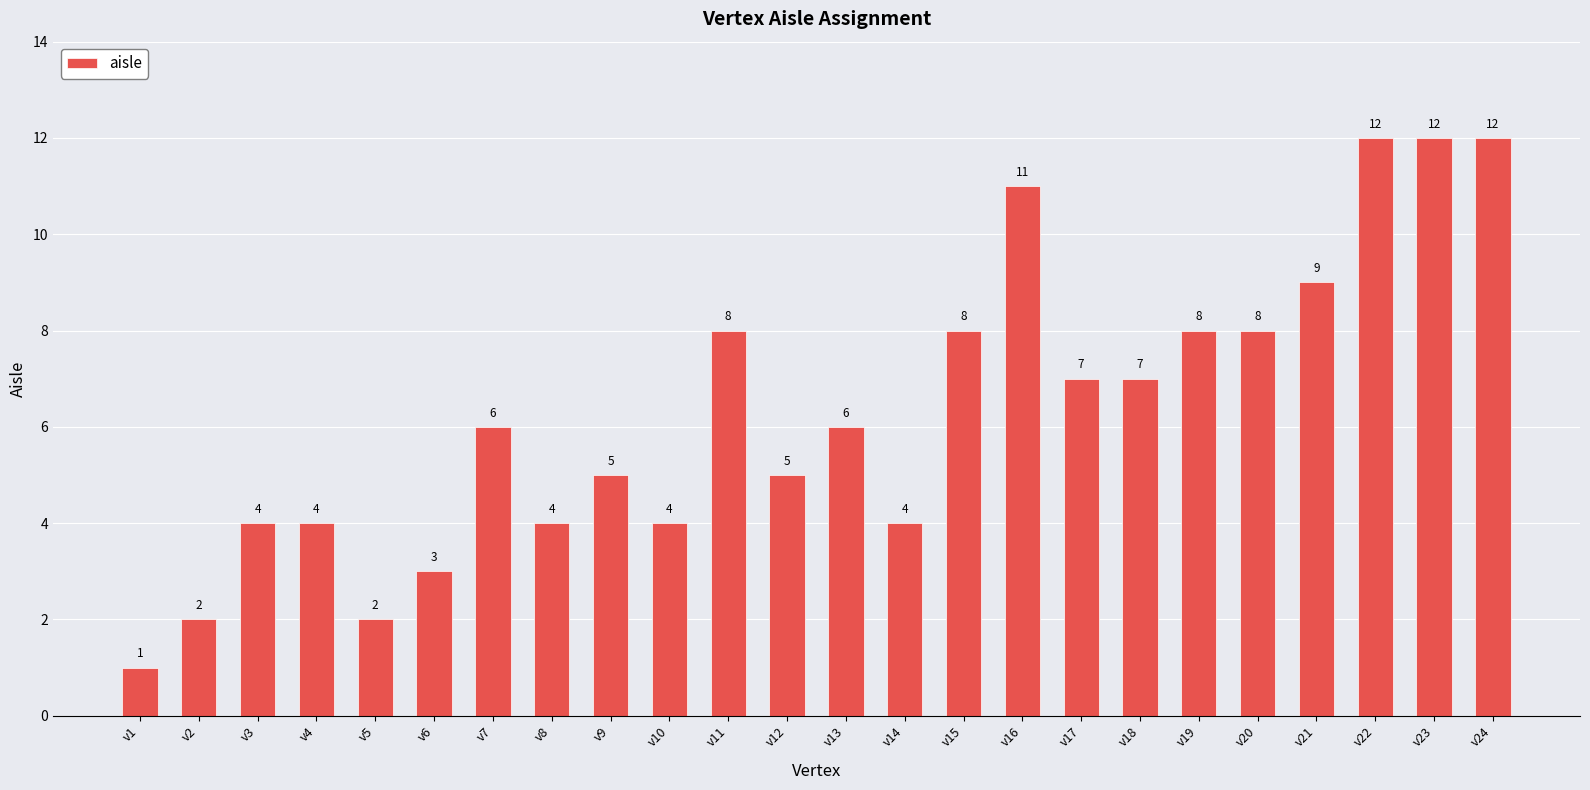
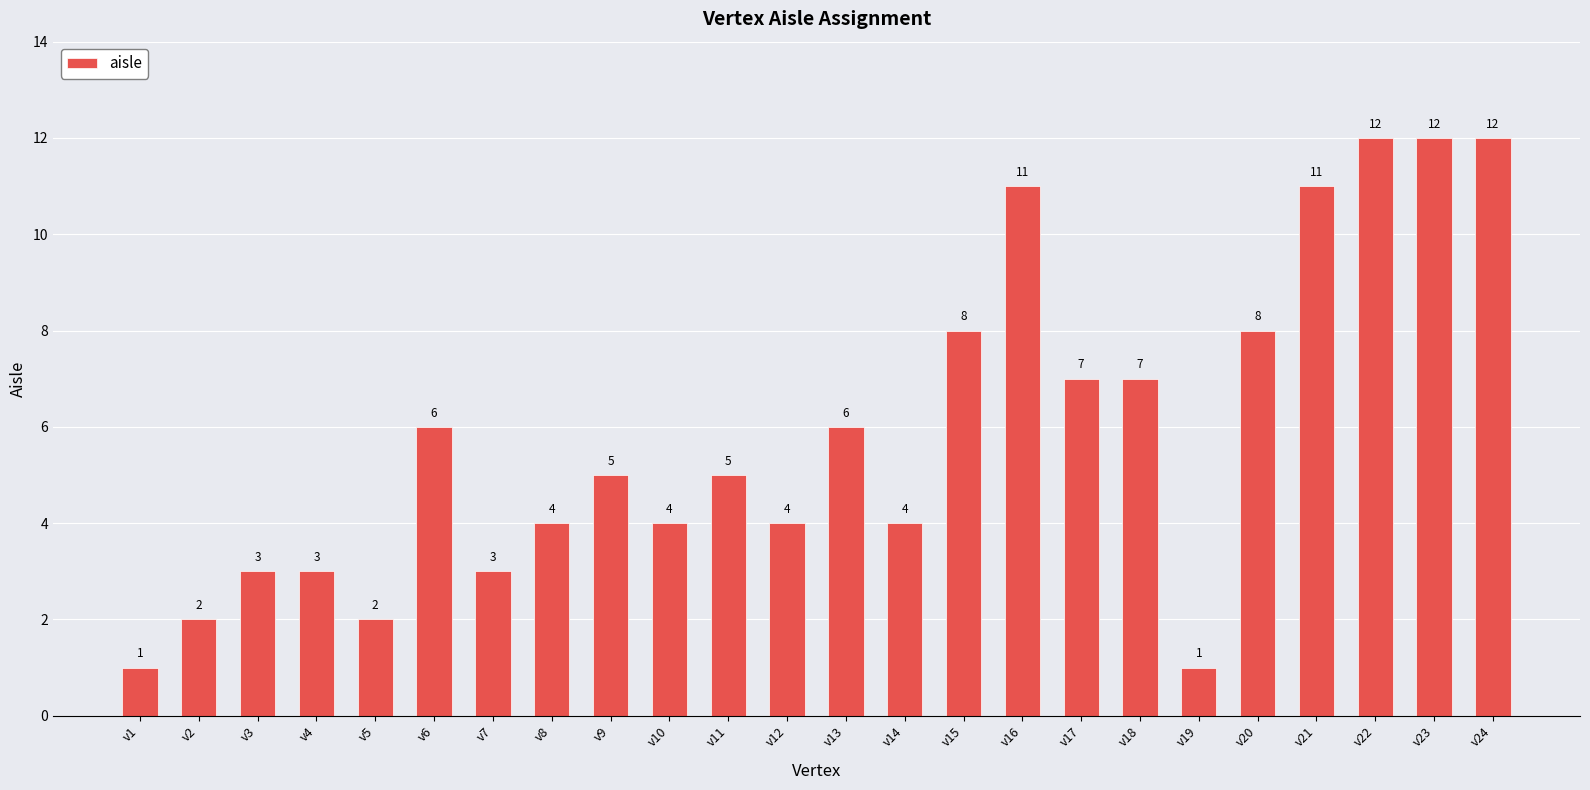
  {
    "v1": 1,
    "v2": 2,
-   "v3": 4,
-   "v4": 4,
+   "v3": 3,
+   "v4": 3,
    "v5": 2,
-   "v6": 3,
-   "v7": 6,
+   "v6": 6,
+   "v7": 3,
    "v8": 4,
    "v9": 5,
    "v10": 4,
-   "v11": 8,
-   "v12": 5,
+   "v11": 5,
+   "v12": 4,
    "v13": 6,
    "v14": 4,
    "v15": 8,
    "v16": 11,
    "v17": 7,
    "v18": 7,
-   "v19": 8,
+   "v19": 1,
    "v20": 8,
-   "v21": 9,
+   "v21": 11,
    "v22": 12,
    "v23": 12,
    "v24": 12
  }
